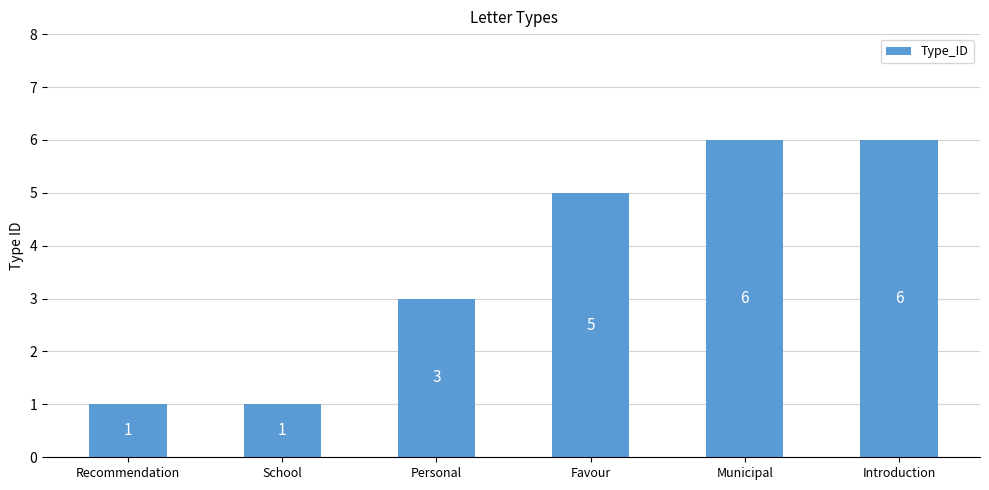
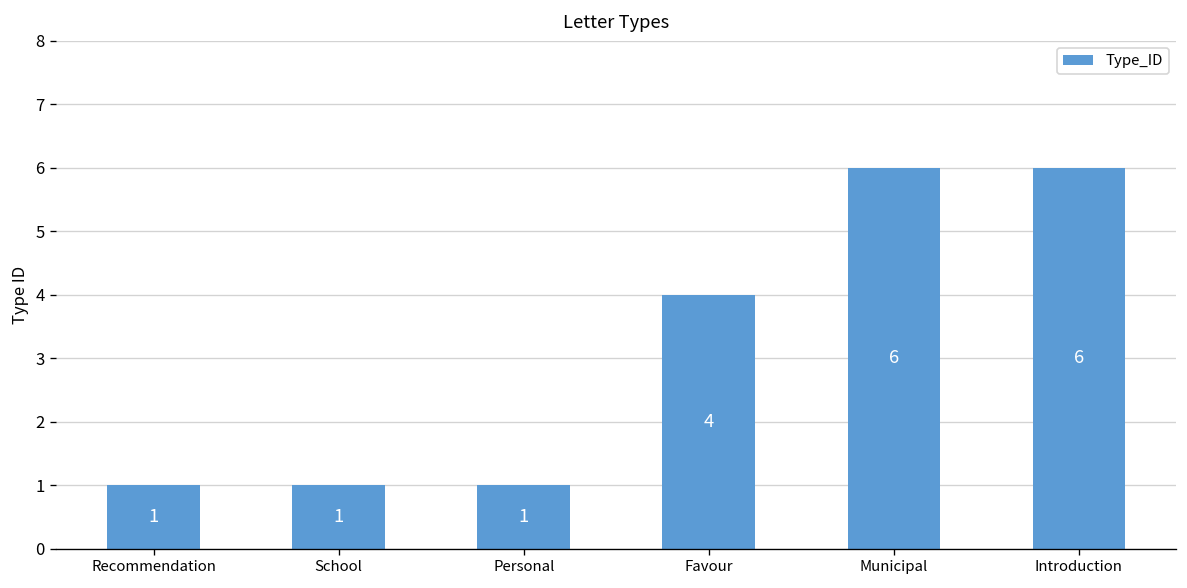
  {
    "Recommendation": 1,
    "School": 1,
-   "Personal": 3,
-   "Favour": 5,
+   "Personal": 1,
+   "Favour": 4,
    "Municipal": 6,
    "Introduction": 6
  }
